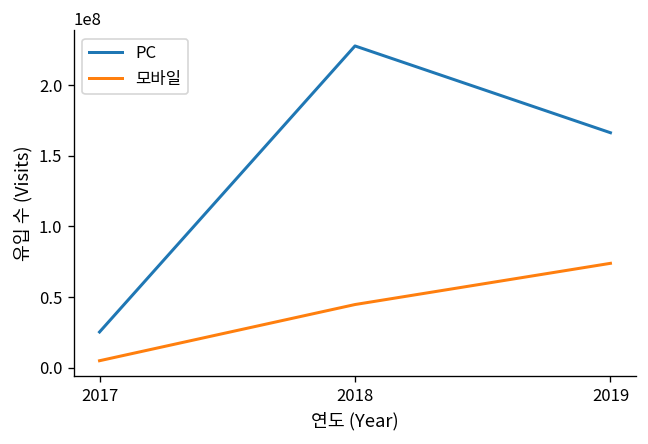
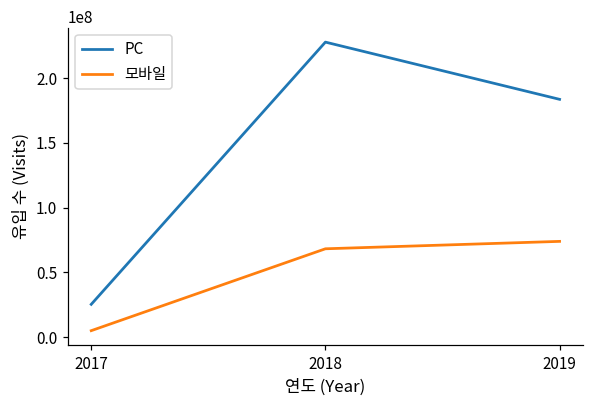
  {
    "PC": {
      "2017": 25000000,
      "2018": 228000000,
-     "2019": 166000000
+     "2019": 184000000
    },
    "모바일": {
      "2017": 5000000,
-     "2018": 45000000,
+     "2018": 68000000,
      "2019": 74000000
    }
  }
